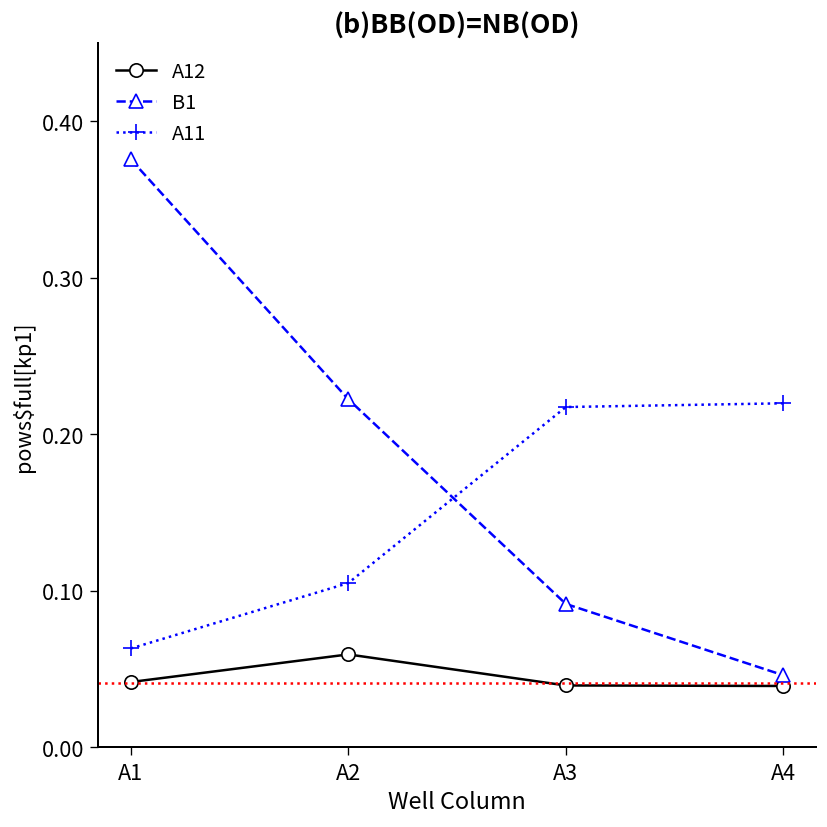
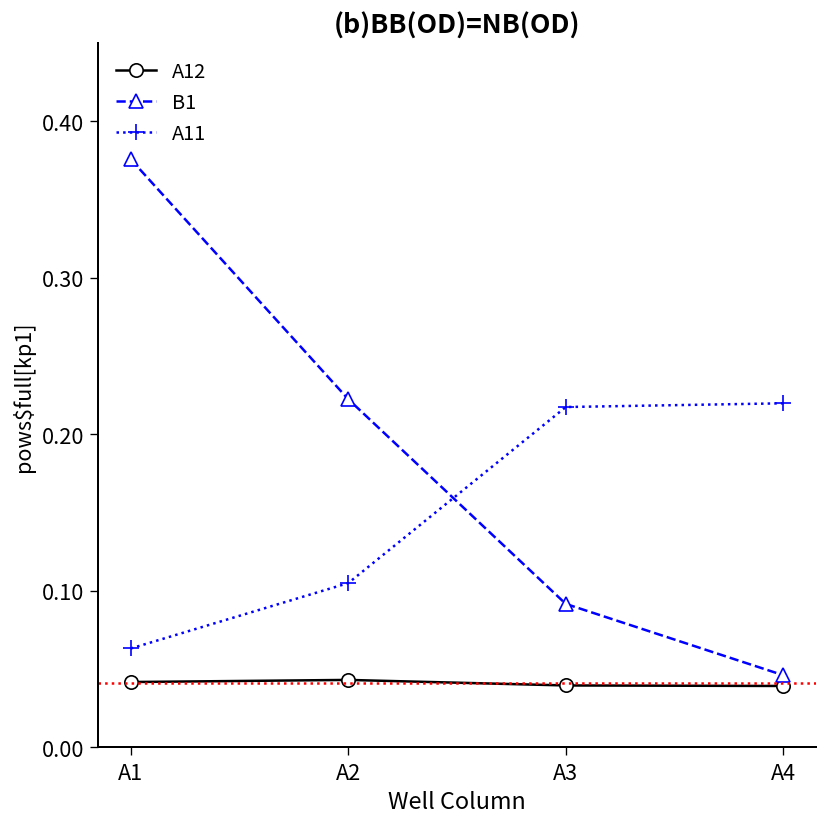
  {
    "A12": {
      "A1": 0.042,
-     "A2": 0.059,
+     "A2": 0.043,
      "A3": 0.040,
      "A4": 0.039
    }
  }
